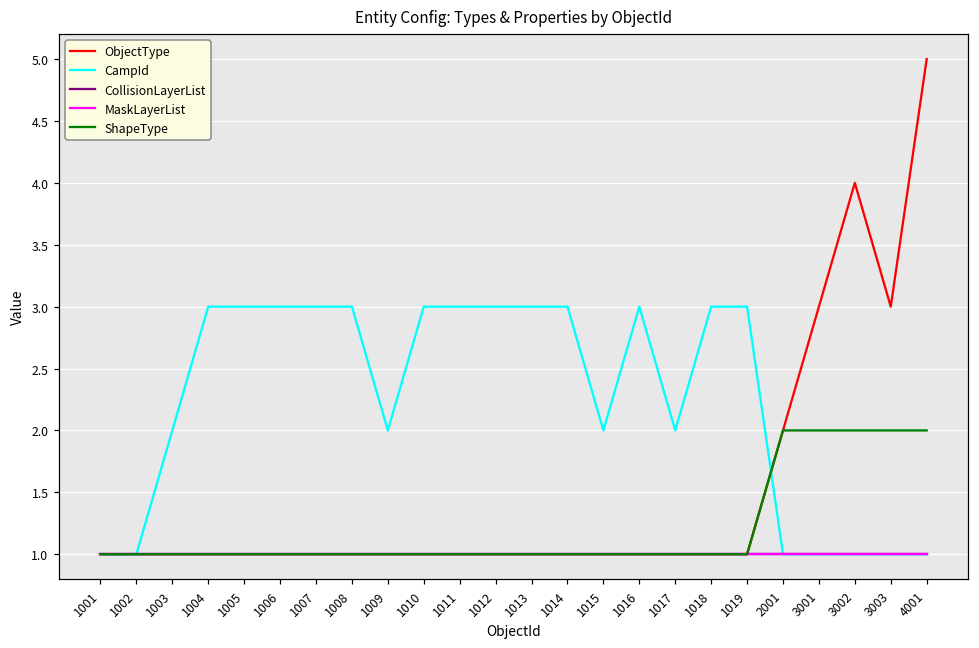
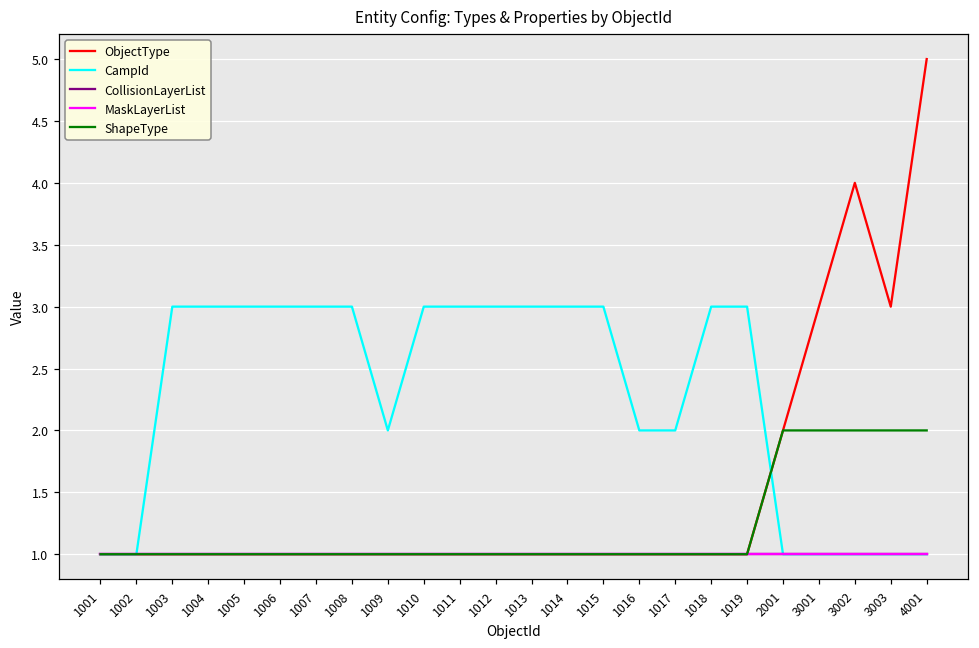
  {
    "ObjectType": {
      "3001": 3,
      "3002": 4,
      "3003": 3,
      "4001": 5
    },
    "CampId": {
-     "1003": 2,
+     "1003": 3,
      "1004": 3,
      "1005": 3,
      "1006": 3,
      "1007": 3,
      "1008": 3,
      "1009": 2,
      "1010": 3,
      "1011": 3,
      "1012": 3,
      "1013": 3,
      "1014": 3,
-     "1015": 2,
-     "1016": 3,
+     "1015": 3,
+     "1016": 2,
      "1017": 2,
      "1018": 3,
      "1019": 3
    },
    "ShapeType": {
      "3001": 2,
      "3002": 2,
      "3003": 2,
      "4001": 2
    }
  }
